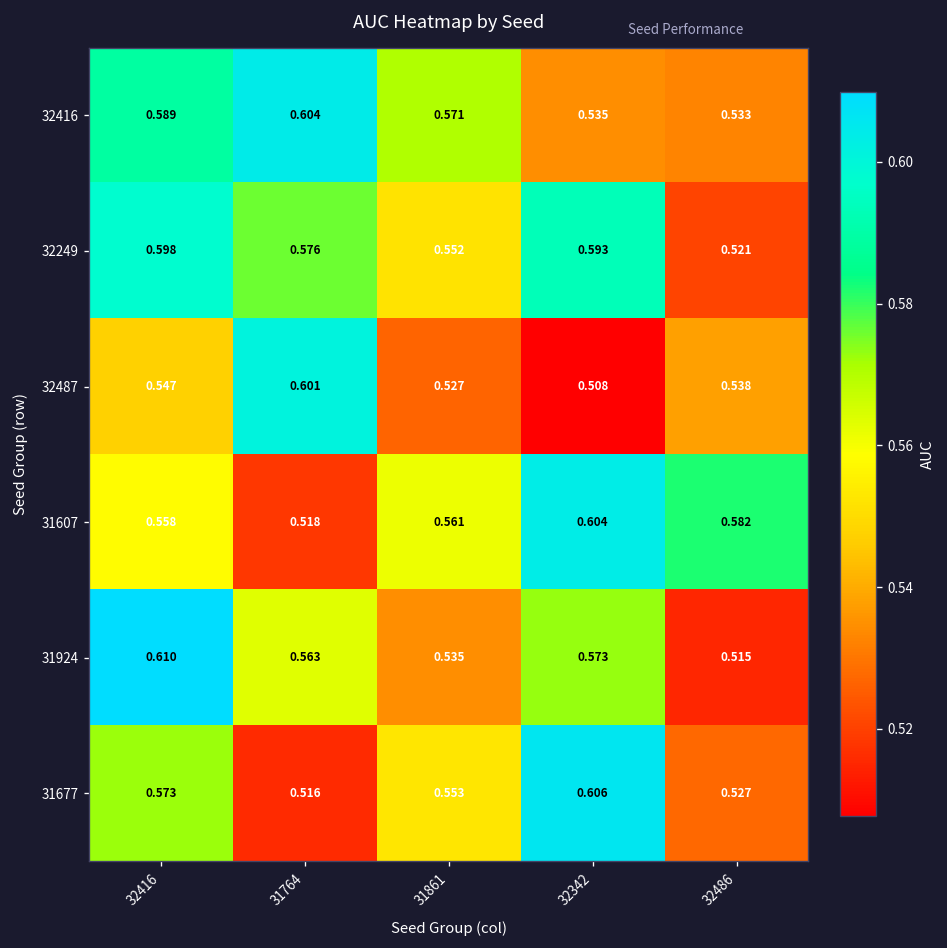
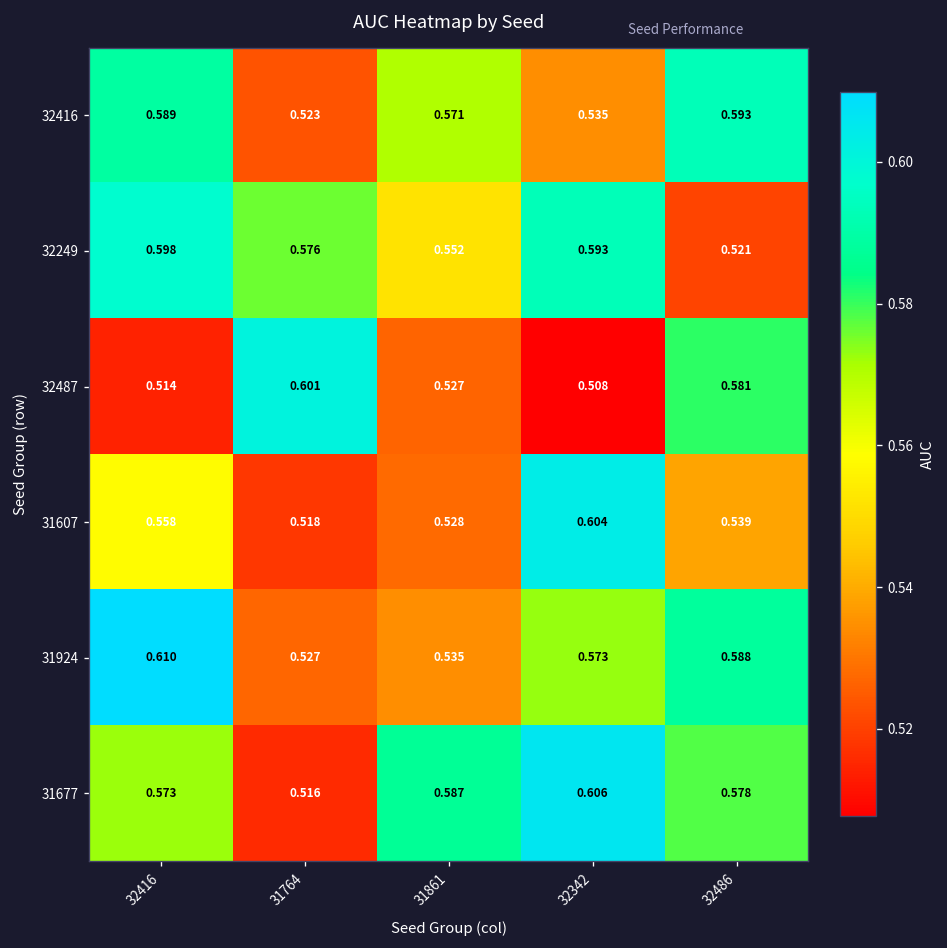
  {
    "32416": {
      "32416": 0.589,
-     "31764": 0.604,
+     "31764": 0.523,
      "31861": 0.571,
      "32342": 0.535,
-     "32486": 0.533
+     "32486": 0.593
    },
    "32249": {
      "32416": 0.598,
      "31764": 0.576,
      "31861": 0.552,
      "32342": 0.593,
      "32486": 0.521
    },
    "32487": {
-     "32416": 0.547,
+     "32416": 0.514,
      "31764": 0.601,
      "31861": 0.527,
      "32342": 0.508,
-     "32486": 0.538
+     "32486": 0.581
    },
    "31607": {
      "32416": 0.558,
      "31764": 0.518,
-     "31861": 0.561,
+     "31861": 0.528,
      "32342": 0.604,
-     "32486": 0.582
+     "32486": 0.539
    },
    "31924": {
      "32416": 0.610,
-     "31764": 0.563,
+     "31764": 0.527,
      "31861": 0.535,
      "32342": 0.573,
-     "32486": 0.515
+     "32486": 0.588
    },
    "31677": {
      "32416": 0.573,
      "31764": 0.516,
-     "31861": 0.553,
+     "31861": 0.587,
      "32342": 0.606,
-     "32486": 0.527
+     "32486": 0.578
    }
  }
